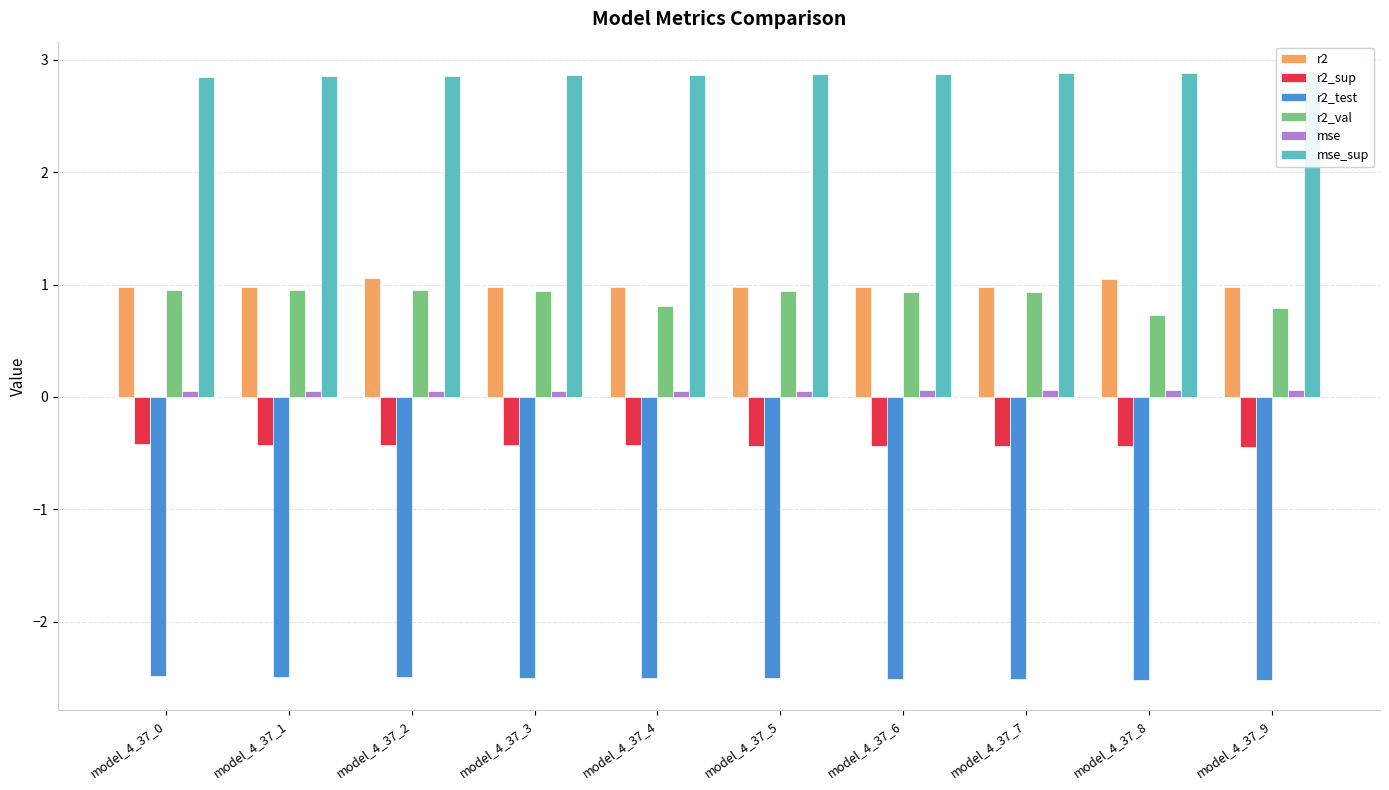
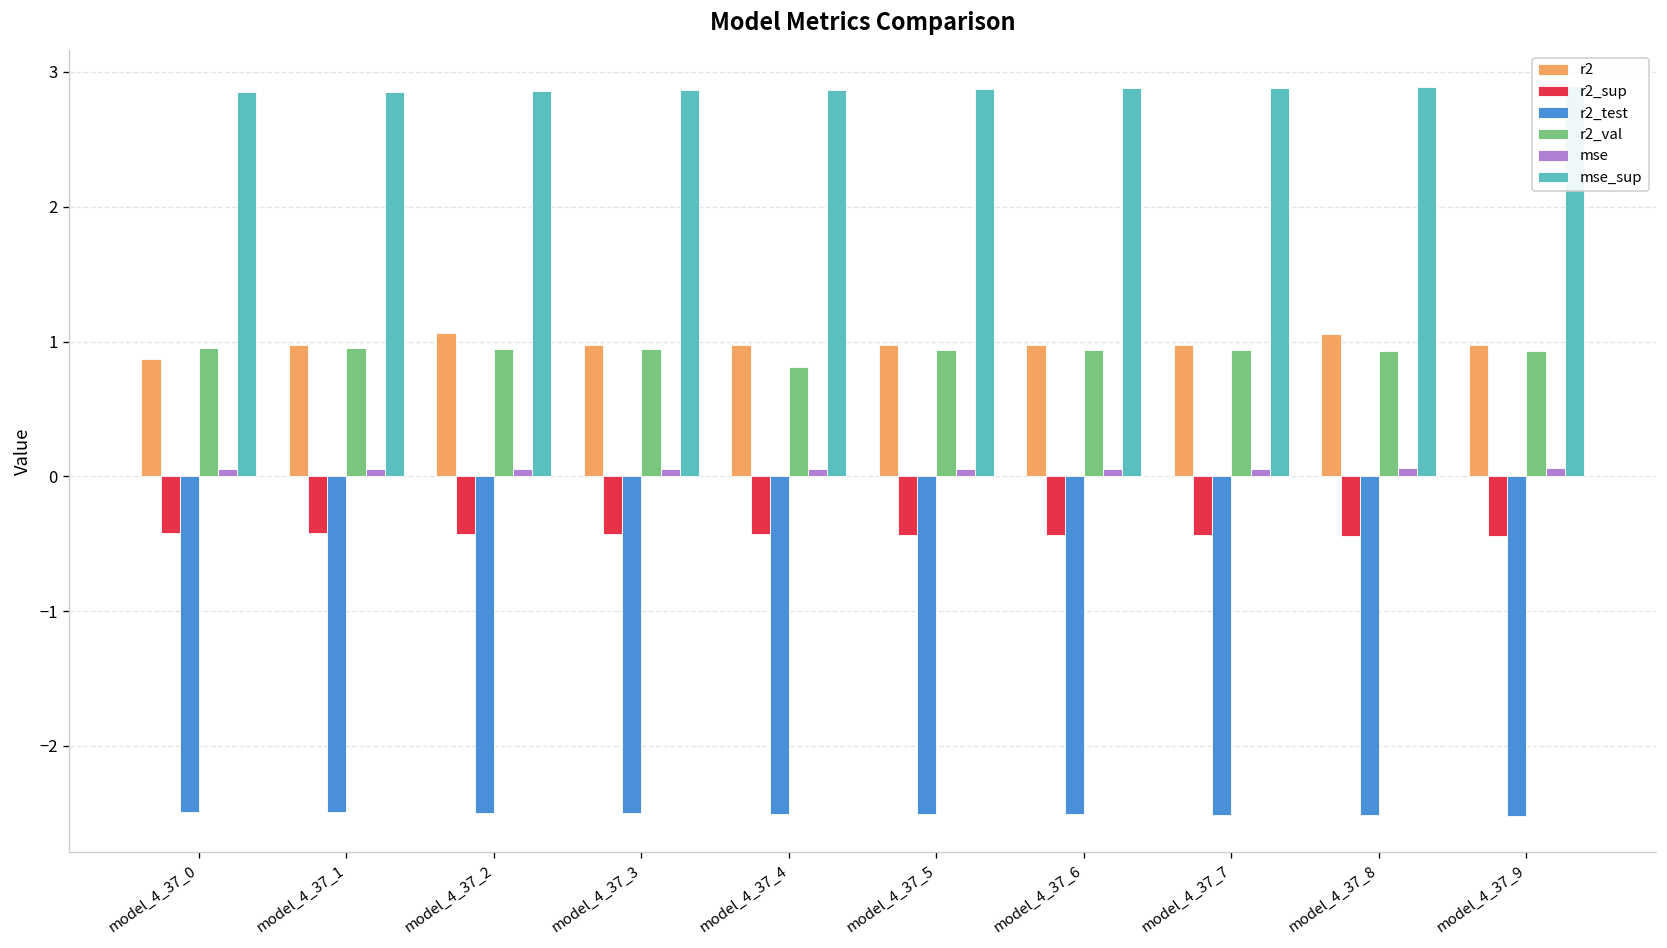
  {
    "r2": {
-     "model_4_37_0": 0.98,
+     "model_4_37_0": 0.87,
      "model_4_37_1": 0.98,
      "model_4_37_2": 1.06,
      "model_4_37_3": 0.98,
      "model_4_37_4": 0.98,
      "model_4_37_5": 0.98,
      "model_4_37_6": 0.98,
      "model_4_37_7": 0.98,
      "model_4_37_8": 1.05,
      "model_4_37_9": 0.98
    },
    "r2_sup": {
      "model_4_37_0": -0.42,
      "model_4_37_1": -0.42,
      "model_4_37_2": -0.43,
      "model_4_37_3": -0.43,
      "model_4_37_4": -0.43,
      "model_4_37_5": -0.43,
      "model_4_37_6": -0.44,
      "model_4_37_7": -0.44,
      "model_4_37_8": -0.44,
      "model_4_37_9": -0.44
    },
    "r2_val": {
      "model_4_37_0": 0.95,
      "model_4_37_1": 0.95,
      "model_4_37_2": 0.95,
      "model_4_37_3": 0.95,
      "model_4_37_4": 0.81,
      "model_4_37_5": 0.94,
      "model_4_37_6": 0.94,
      "model_4_37_7": 0.93,
-     "model_4_37_8": 0.73,
-     "model_4_37_9": 0.79
+     "model_4_37_8": 0.93,
+     "model_4_37_9": 0.93
    },
    "mse": {
      "model_4_37_0": 0.06,
      "model_4_37_1": 0.06,
      "model_4_37_2": 0.06,
      "model_4_37_3": 0.06,
      "model_4_37_4": 0.06,
      "model_4_37_5": 0.06,
      "model_4_37_6": 0.06,
      "model_4_37_7": 0.06,
      "model_4_37_8": 0.06,
      "model_4_37_9": 0.06
    }
  }
